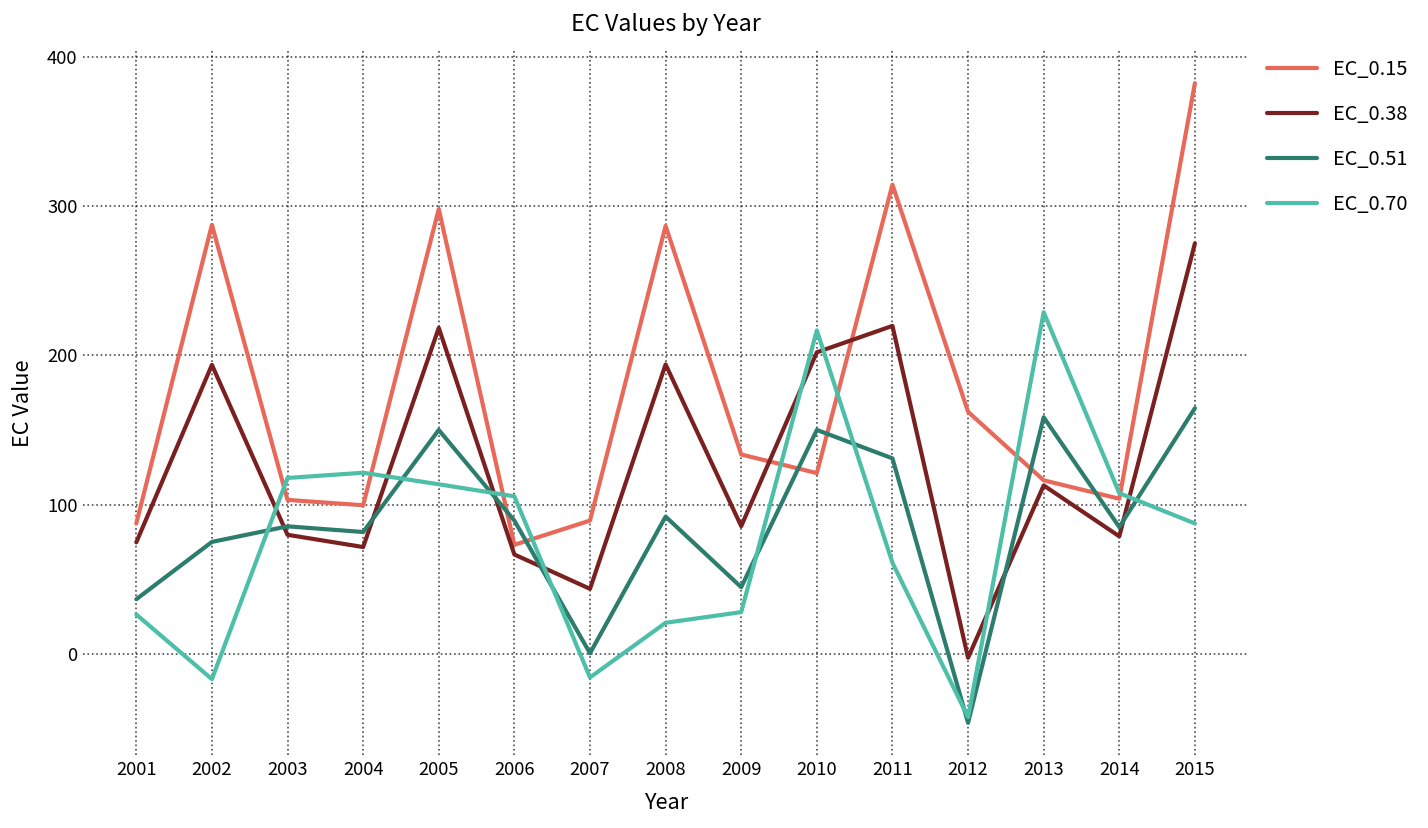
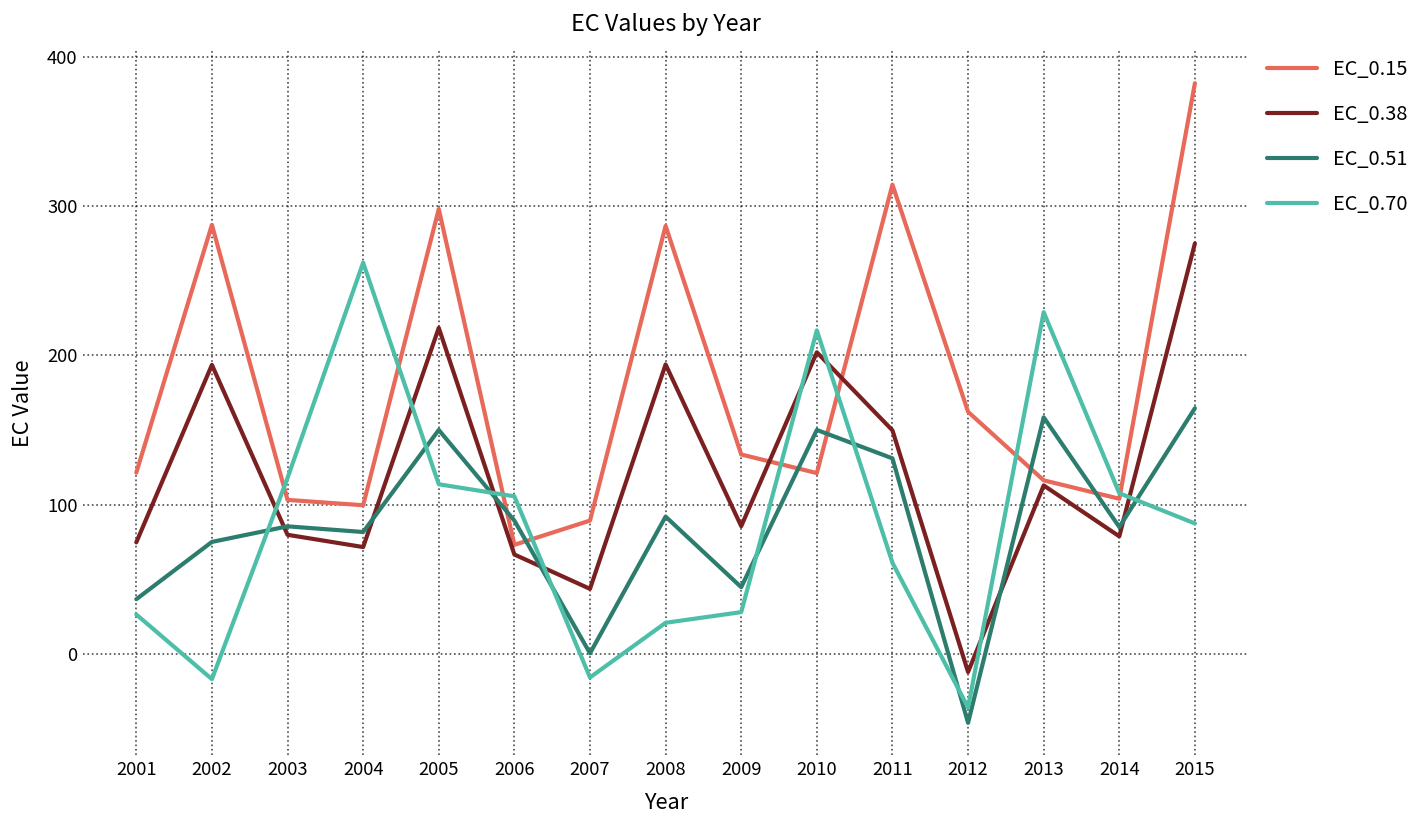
  {
    "EC_0.15": {
-     "2001": 87,
+     "2001": 121,
      "2002": 288,
      "2003": 103,
      "2004": 100,
      "2005": 298,
      "2006": 73,
      "2007": 89,
      "2008": 287,
      "2009": 134,
      "2010": 121,
      "2011": 314,
      "2012": 162,
      "2013": 116,
      "2014": 104,
      "2015": 382
    },
    "EC_0.38": {
      "2001": 75,
      "2002": 194,
      "2003": 80,
      "2004": 72,
      "2005": 218,
      "2006": 67,
      "2007": 44,
      "2008": 194,
      "2009": 86,
      "2010": 202,
-     "2011": 220,
-     "2012": -3,
+     "2011": 150,
+     "2012": -12,
      "2013": 113,
      "2014": 79,
      "2015": 275
    },
    "EC_0.51": {
      "2001": 37,
      "2002": 75,
      "2003": 85,
      "2004": 82,
      "2005": 150,
      "2006": 89,
      "2007": 0,
      "2008": 92,
      "2009": 45,
      "2010": 150,
      "2011": 131,
      "2012": -46,
      "2013": 158,
      "2014": 85,
      "2015": 165
    },
    "EC_0.70": {
      "2001": 26,
      "2002": -17,
      "2003": 118,
-     "2004": 121,
+     "2004": 262,
      "2005": 114,
      "2006": 106,
      "2007": -16,
      "2008": 21,
      "2009": 28,
      "2010": 217,
      "2011": 61,
-     "2012": -42,
+     "2012": -36,
      "2013": 229,
      "2014": 108,
      "2015": 87
    }
  }
